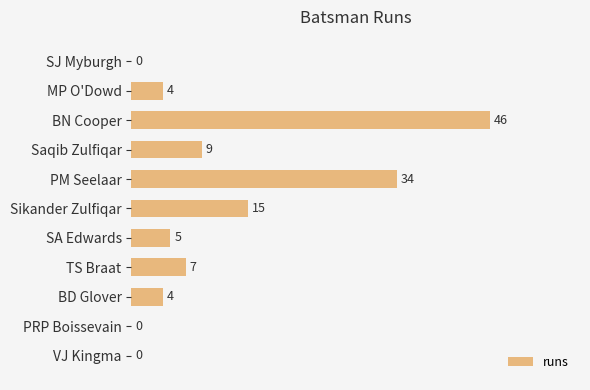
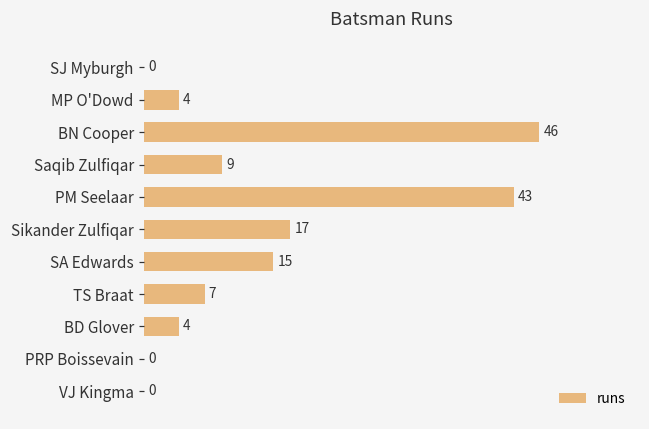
  {
    "SJ Myburgh": 0,
    "MP O'Dowd": 4,
    "BN Cooper": 46,
    "Saqib Zulfiqar": 9,
-   "PM Seelaar": 34,
-   "Sikander Zulfiqar": 15,
-   "SA Edwards": 5,
+   "PM Seelaar": 43,
+   "Sikander Zulfiqar": 17,
+   "SA Edwards": 15,
    "TS Braat": 7,
    "BD Glover": 4,
    "PRP Boissevain": 0,
    "VJ Kingma": 0
  }
